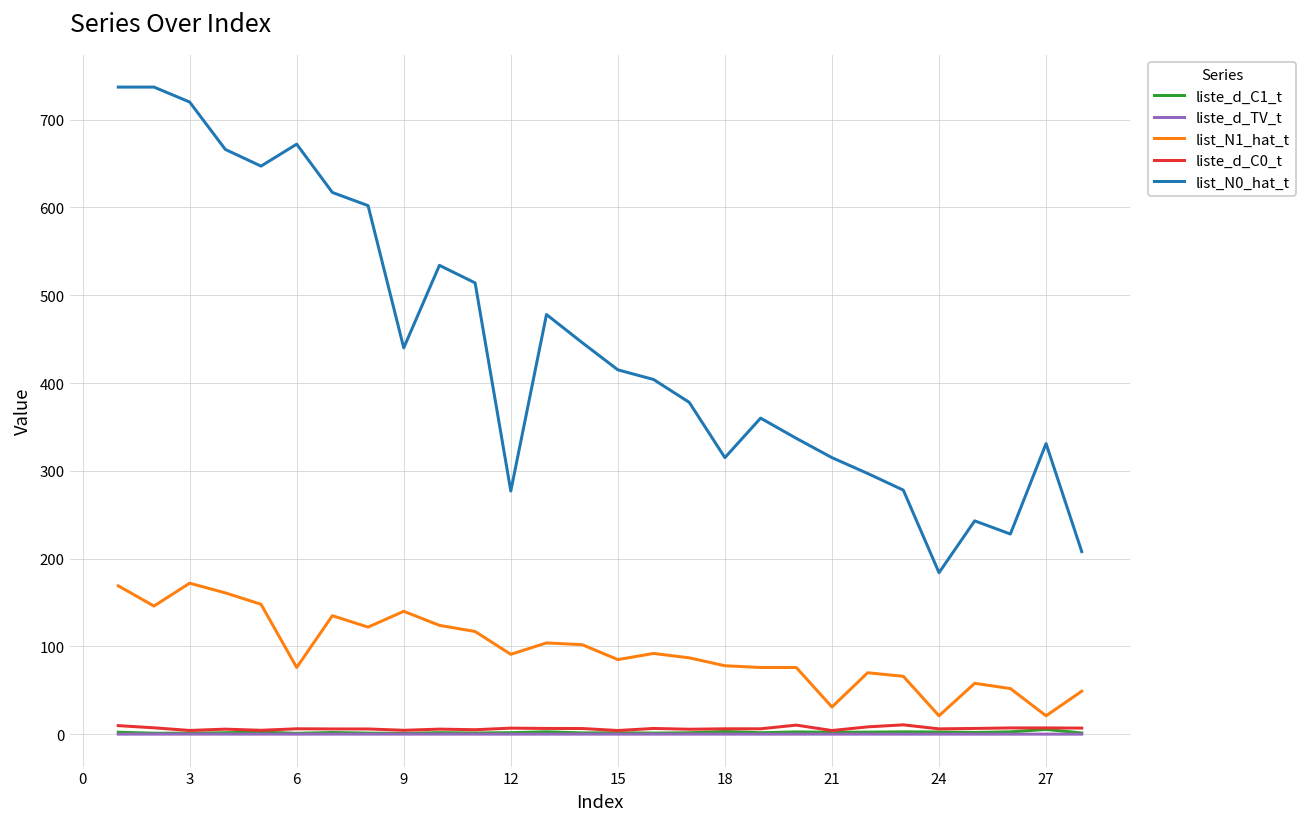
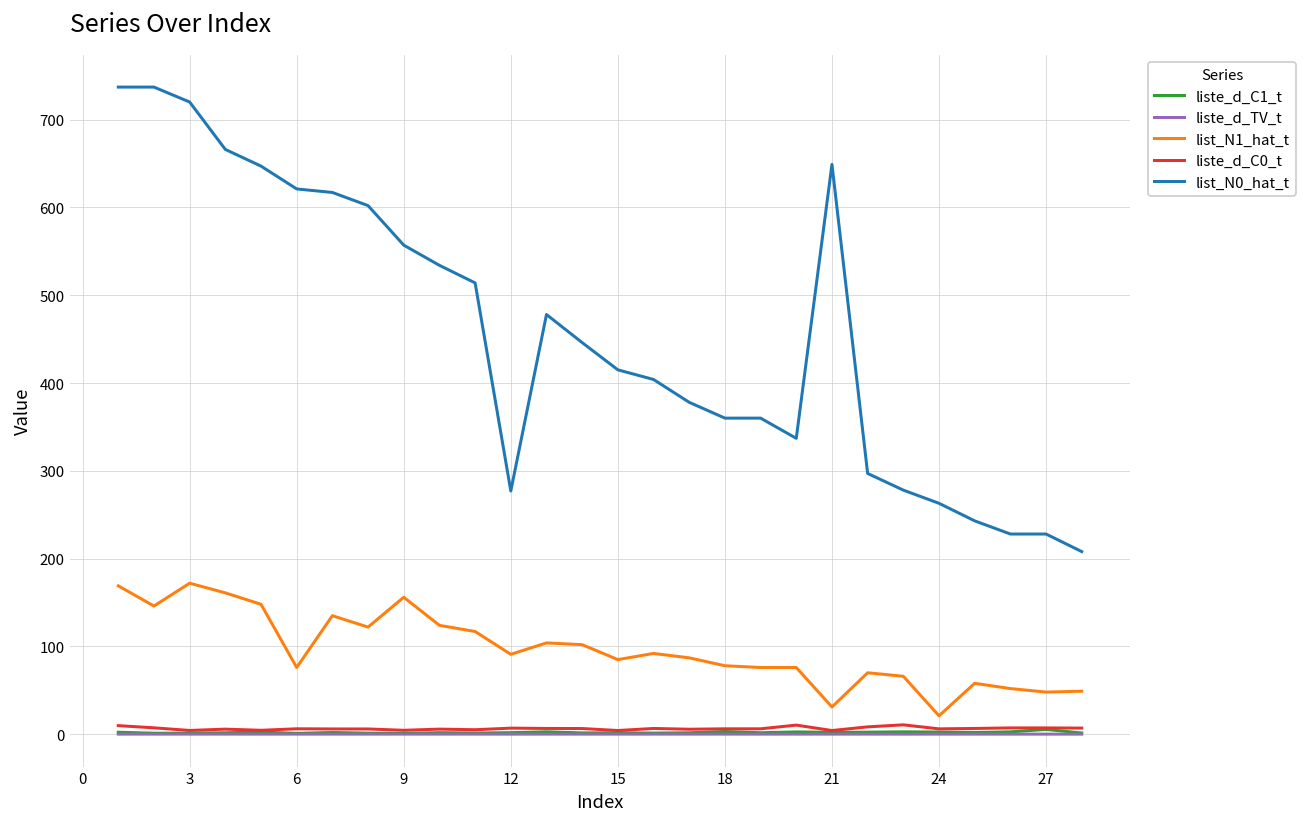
  {
    "liste_d_TV_t": {
      "27": 0
    },
    "list_N1_hat_t": {
      "3": 170,
      "6": 80,
-     "9": 140,
+     "9": 160,
      "12": 90,
      "15": 90,
      "18": 80,
      "21": 30,
      "24": 20,
-     "27": 20
+     "27": 50
    },
    "liste_d_C0_t": {
      "6": 10,
      "9": 0,
      "12": 10,
      "24": 10
    },
    "list_N0_hat_t": {
      "3": 720,
-     "6": 670,
-     "9": 440,
+     "6": 620,
+     "9": 560,
      "12": 280,
      "15": 420,
-     "18": 320,
-     "21": 320,
-     "24": 180,
-     "27": 330
+     "18": 360,
+     "21": 650,
+     "24": 260,
+     "27": 230
    }
  }
